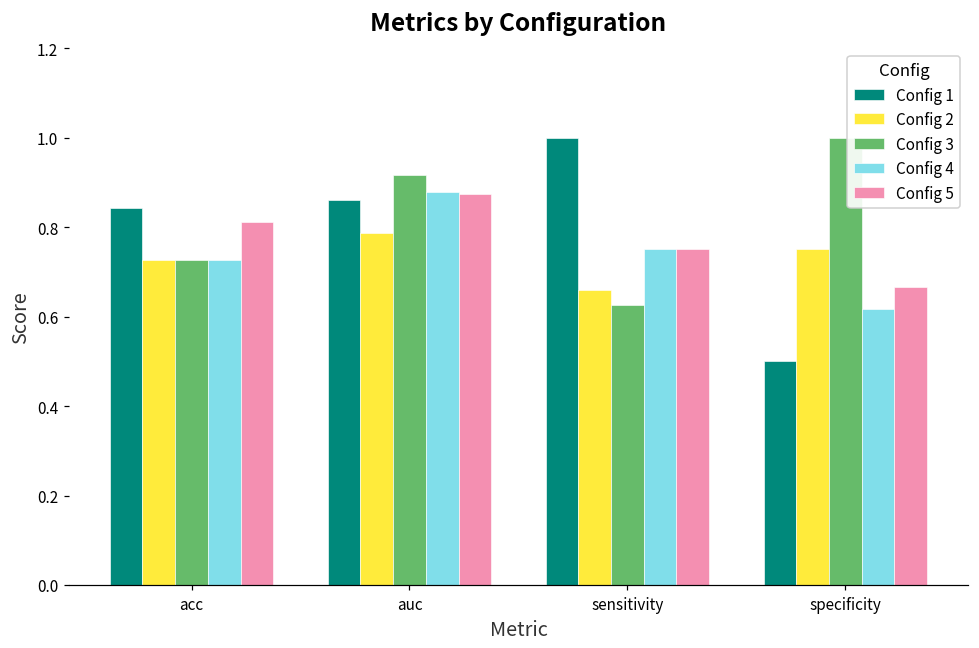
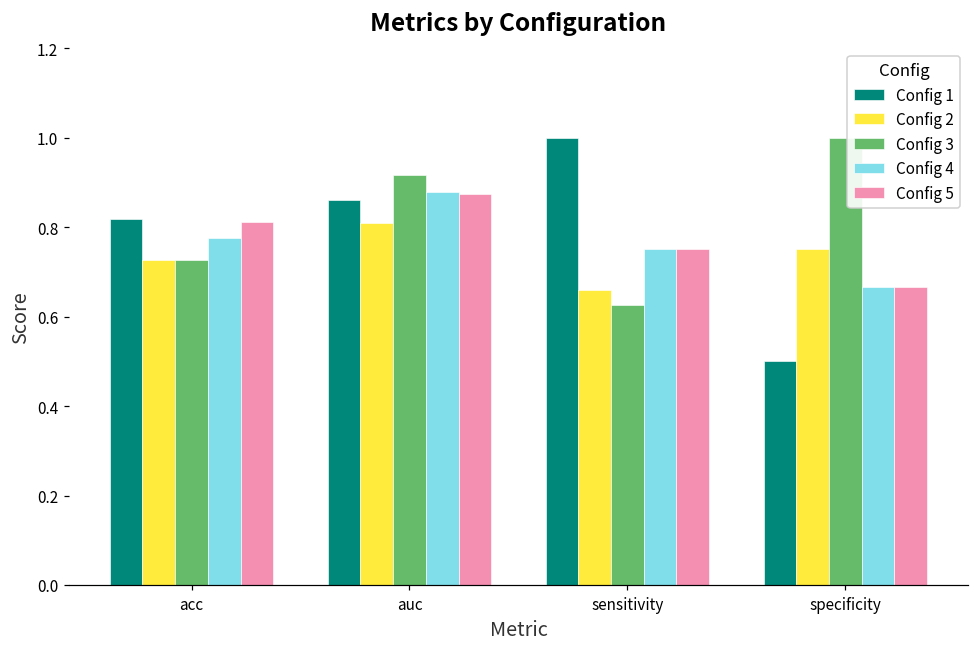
  {
    "Config 1": {
-     "acc": 0.84,
+     "acc": 0.82,
      "auc": 0.86,
      "sensitivity": 1.00,
      "specificity": 0.50
    },
    "Config 2": {
      "acc": 0.73,
-     "auc": 0.79,
+     "auc": 0.81,
      "sensitivity": 0.66,
      "specificity": 0.75
    },
    "Config 3": {
      "acc": 0.73,
      "auc": 0.92,
      "sensitivity": 0.63,
      "specificity": 1.00
    },
    "Config 4": {
-     "acc": 0.73,
+     "acc": 0.78,
      "auc": 0.88,
      "sensitivity": 0.75,
-     "specificity": 0.62
+     "specificity": 0.67
    },
    "Config 5": {
      "acc": 0.81,
      "auc": 0.88,
      "sensitivity": 0.75,
      "specificity": 0.67
    }
  }
